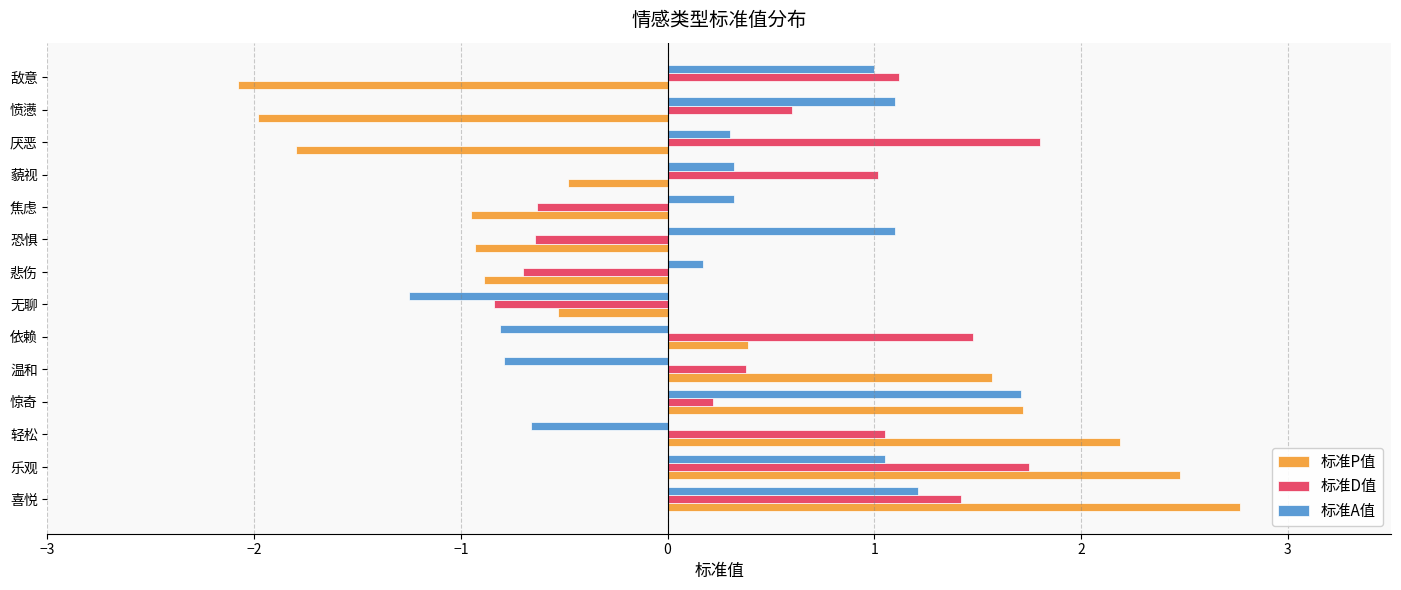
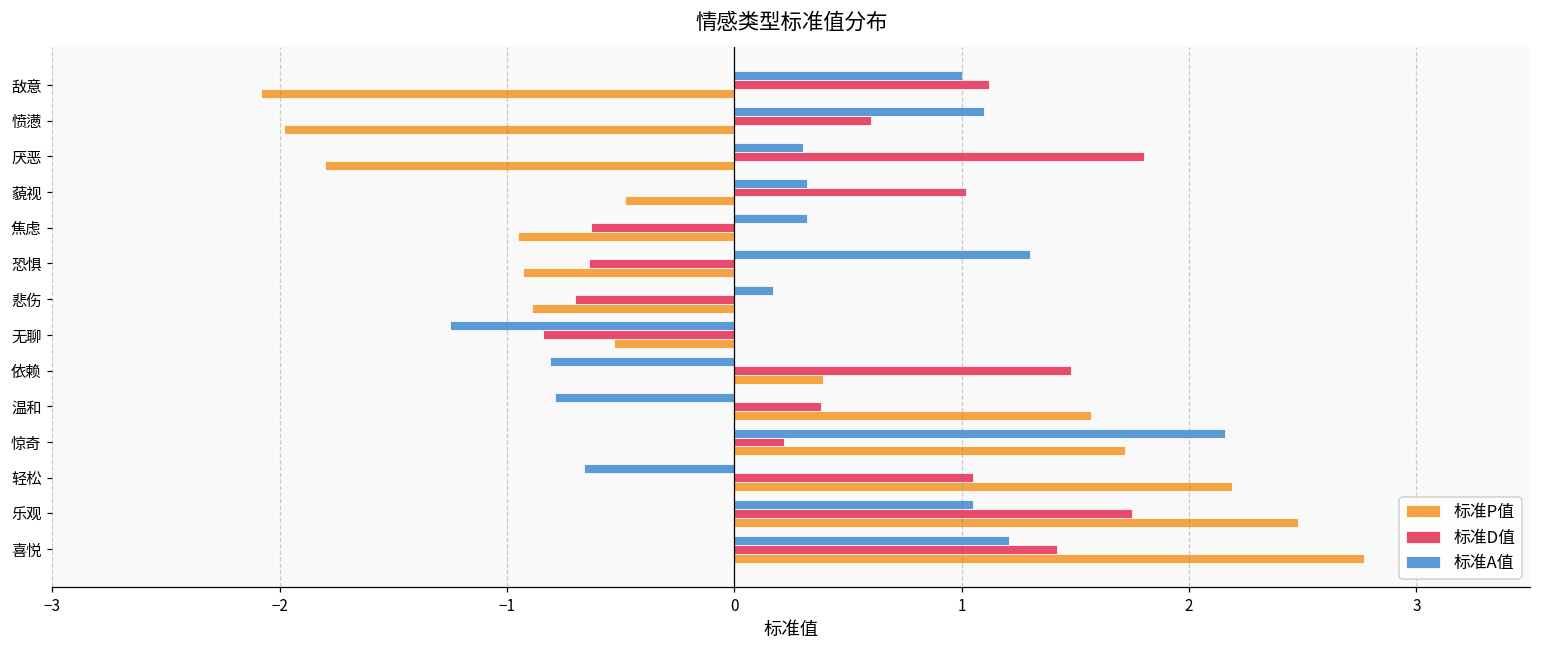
  {
    "标准P值": {
      "敌意": -2.08,
      "愤懑": -1.98,
      "厌恶": -1.80,
      "藐视": -0.48,
      "焦虑": -0.95,
      "恐惧": -0.93,
      "悲伤": -0.89,
      "无聊": -0.53,
      "依赖": 0.39,
      "温和": 1.57,
      "惊奇": 1.72,
      "轻松": 2.19,
      "乐观": 2.48,
      "喜悦": 2.77
    },
    "标准D值": {
      "敌意": 1.12,
      "愤懑": 0.60,
      "厌恶": 1.80,
      "藐视": 1.02,
      "焦虑": -0.63,
      "恐惧": -0.64,
      "悲伤": -0.70,
      "无聊": -0.84,
      "依赖": 1.48,
      "温和": 0.38,
      "惊奇": 0.22,
      "轻松": 1.05,
      "乐观": 1.75,
      "喜悦": 1.42
    },
    "标准A值": {
      "敌意": 1.00,
      "愤懑": 1.10,
      "厌恶": 0.30,
      "藐视": 0.32,
      "焦虑": 0.32,
-     "恐惧": 1.1,
+     "恐惧": 1.3,
      "悲伤": 0.17,
      "无聊": -1.25,
      "依赖": -0.81,
      "温和": -0.79,
-     "惊奇": 1.71,
+     "惊奇": 2.16,
      "轻松": -0.66,
      "乐观": 1.05,
      "喜悦": 1.21
    }
  }
